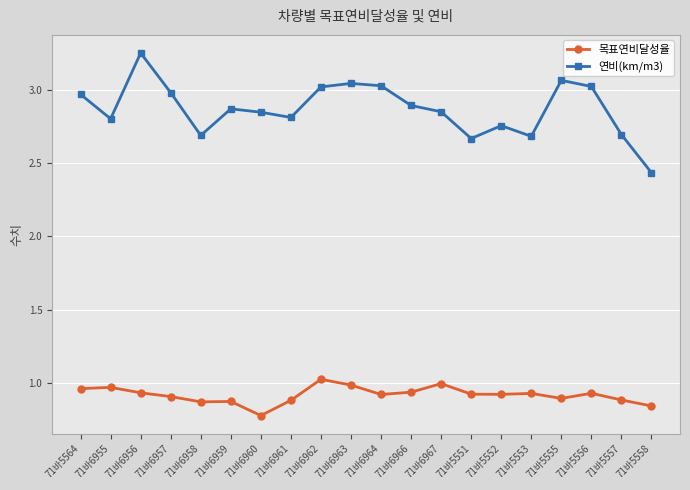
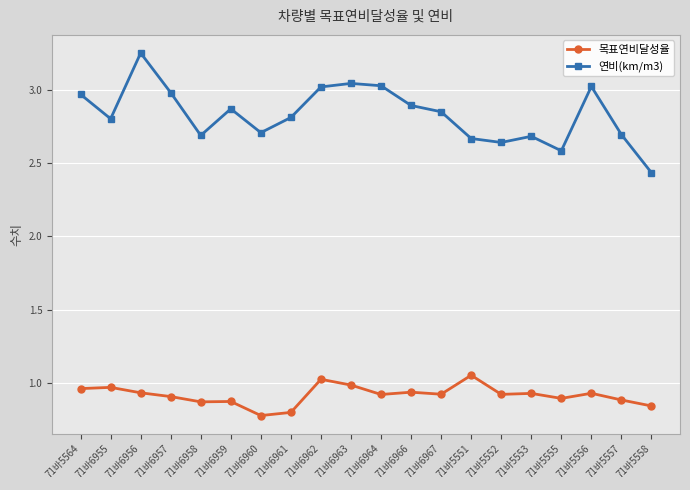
  {
    "목표연비달성율": {
      "71바5564": 0.96,
      "71바6955": 0.97,
      "71바6956": 0.93,
      "71바6957": 0.90,
      "71바6958": 0.87,
      "71바6959": 0.87,
      "71바6960": 0.77,
-     "71바6961": 0.88,
+     "71바6961": 0.80,
      "71바6962": 1.02,
      "71바6963": 0.98,
      "71바6964": 0.92,
      "71바6966": 0.93,
-     "71바6967": 0.99,
-     "71바5551": 0.92,
+     "71바6967": 0.92,
+     "71바5551": 1.05,
      "71바5552": 0.92,
      "71바5553": 0.93,
      "71바5555": 0.89,
      "71바5556": 0.93,
      "71바5557": 0.88,
      "71바5558": 0.84
    },
    "연비(km/m3)": {
      "71바5564": 2.97,
      "71바6955": 2.81,
      "71바6956": 3.26,
      "71바6957": 2.98,
      "71바6958": 2.69,
      "71바6959": 2.87,
-     "71바6960": 2.85,
+     "71바6960": 2.71,
      "71바6961": 2.81,
      "71바6962": 3.02,
      "71바6963": 3.05,
      "71바6964": 3.03,
      "71바6966": 2.90,
      "71바6967": 2.85,
      "71바5551": 2.67,
-     "71바5552": 2.76,
+     "71바5552": 2.64,
      "71바5553": 2.69,
-     "71바5555": 3.07,
+     "71바5555": 2.59,
      "71바5556": 3.03,
      "71바5557": 2.70,
      "71바5558": 2.44
    }
  }
